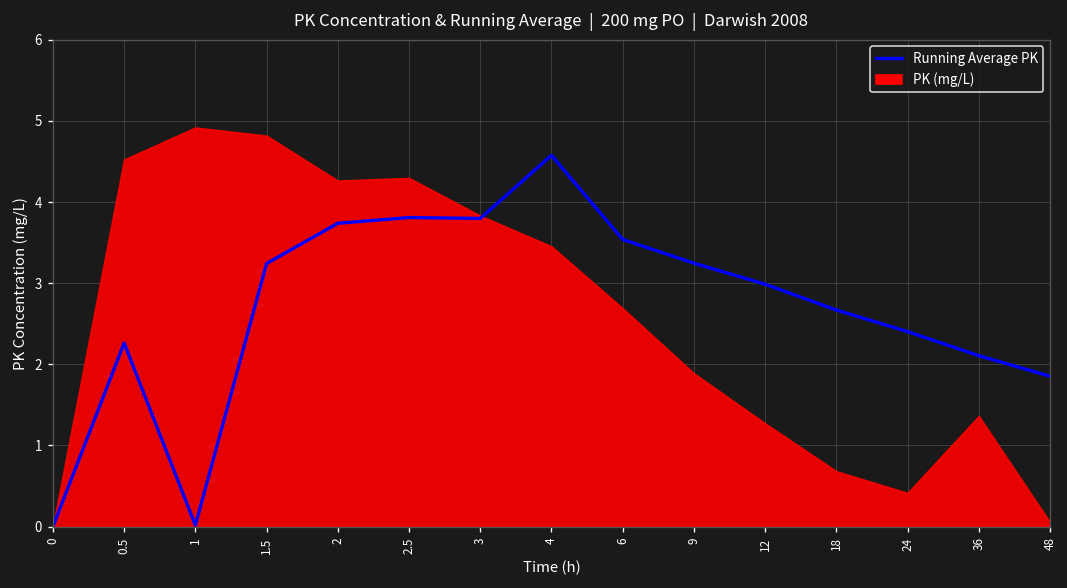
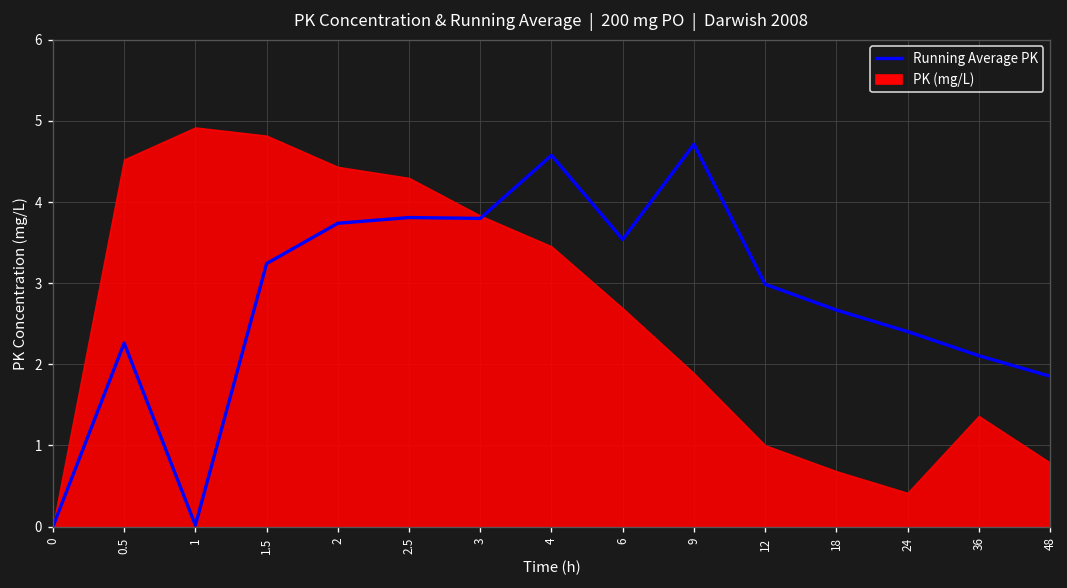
  {
    "Running Average PK": {
      "0.5": 2.3,
      "1": 0.0,
      "1.5": 3.2,
      "2": 3.7,
      "2.5": 3.8,
      "4": 4.6,
      "6": 3.5,
-     "9": 3.2,
+     "9": 4.7,
      "12": 3.0,
      "18": 2.7,
      "24": 2.4,
      "36": 2.1,
      "48": 1.9
    },
    "PK (mg/L)": {
      "0.5": 4.5,
      "1": 4.9,
      "1.5": 4.8,
-     "2": 4.3,
+     "2": 4.4,
      "2.5": 4.3,
      "4": 3.5,
      "6": 2.7,
      "9": 1.9,
-     "12": 1.3,
+     "12": 1.0,
      "18": 0.7,
      "24": 0.4,
      "36": 1.4,
-     "48": 0.1
+     "48": 0.8
    }
  }
